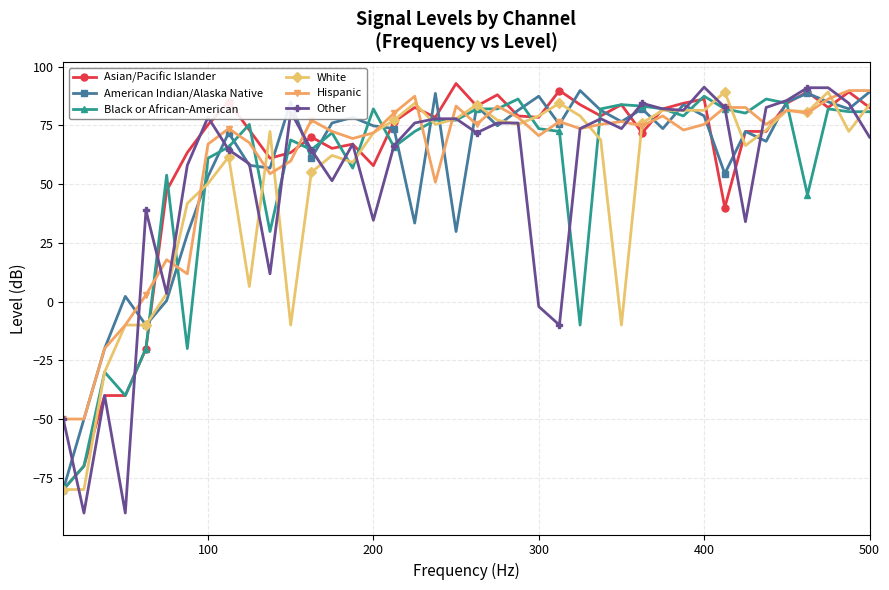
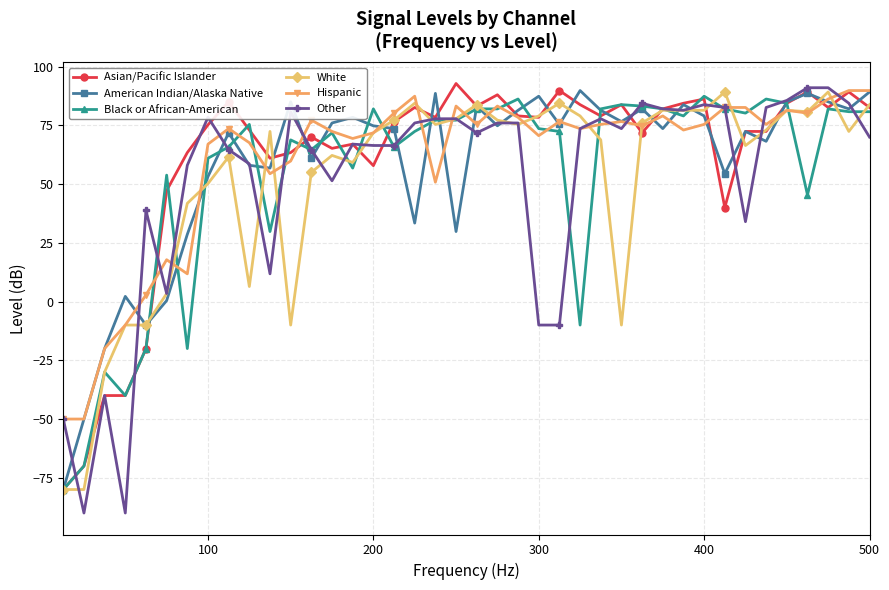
  {
    "Asian/Pacific Islander": {
      "100": 75,
      "200": 58,
      "400": 86,
      "500": 83
    },
    "Other": {
-     "200": 35,
-     "300": -2,
-     "400": 91,
+     "200": 66,
+     "300": -10,
+     "400": 84,
      "500": 70
    }
  }
